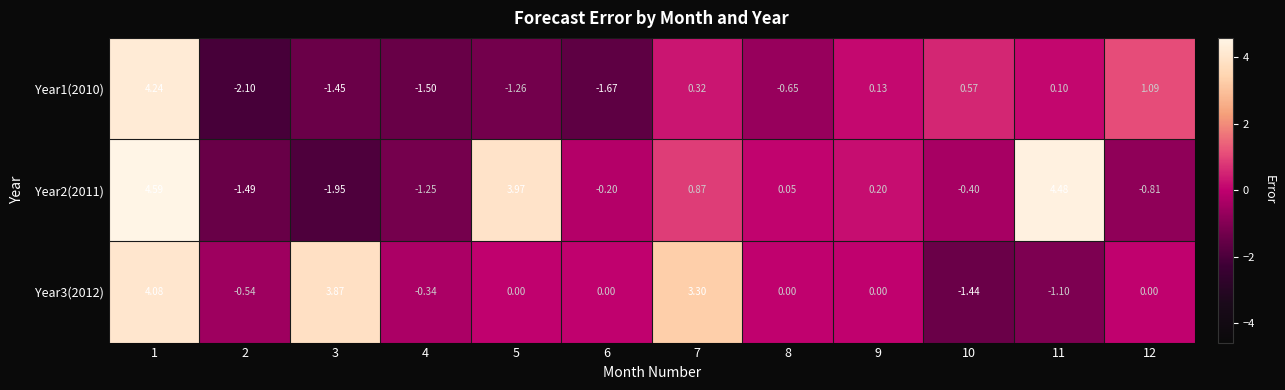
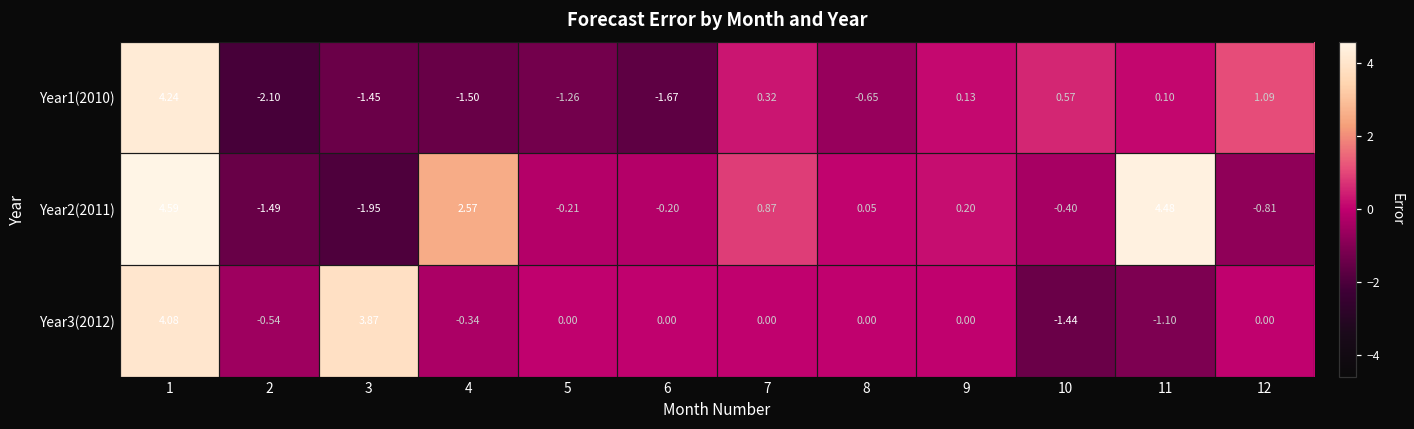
  {
    "Year1(2010)": {
      "2": -2.10,
      "3": -1.45,
      "4": -1.50,
      "5": -1.26,
      "6": -1.67,
      "7": 0.32,
      "8": -0.65,
      "9": 0.13,
      "10": 0.57,
      "11": 0.10,
      "12": 1.09
    },
    "Year2(2011)": {
      "2": -1.49,
      "3": -1.95,
-     "4": -1.25,
-     "5": 3.97,
+     "4": 2.57,
+     "5": -0.21,
      "6": -0.20,
      "7": 0.87,
      "8": 0.05,
      "9": 0.20,
      "10": -0.40,
      "12": -0.81
    },
    "Year3(2012)": {
      "1": 4.08,
      "2": -0.54,
      "3": 3.87,
      "4": -0.34,
      "5": 0.00,
      "6": 0.00,
-     "7": 3.30,
+     "7": 0.00,
      "8": 0.00,
      "9": 0.00,
      "10": -1.44,
      "11": -1.10,
      "12": 0.00
    }
  }
